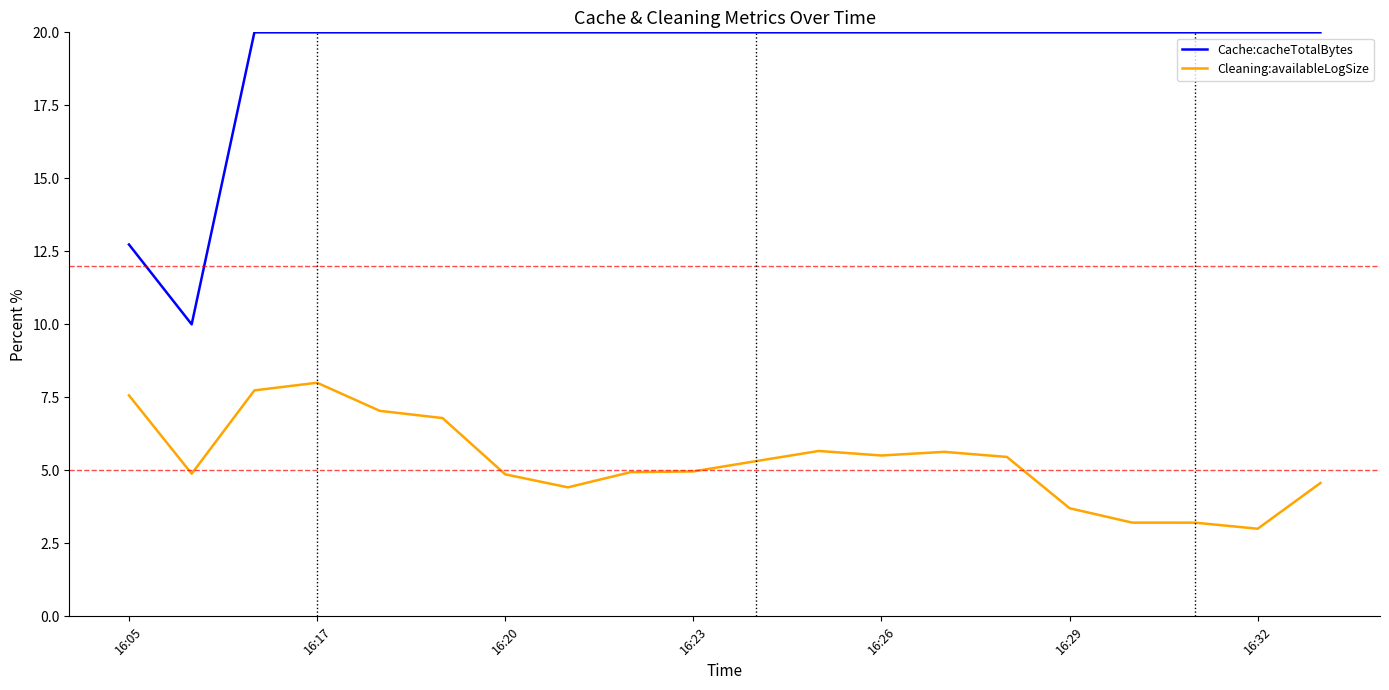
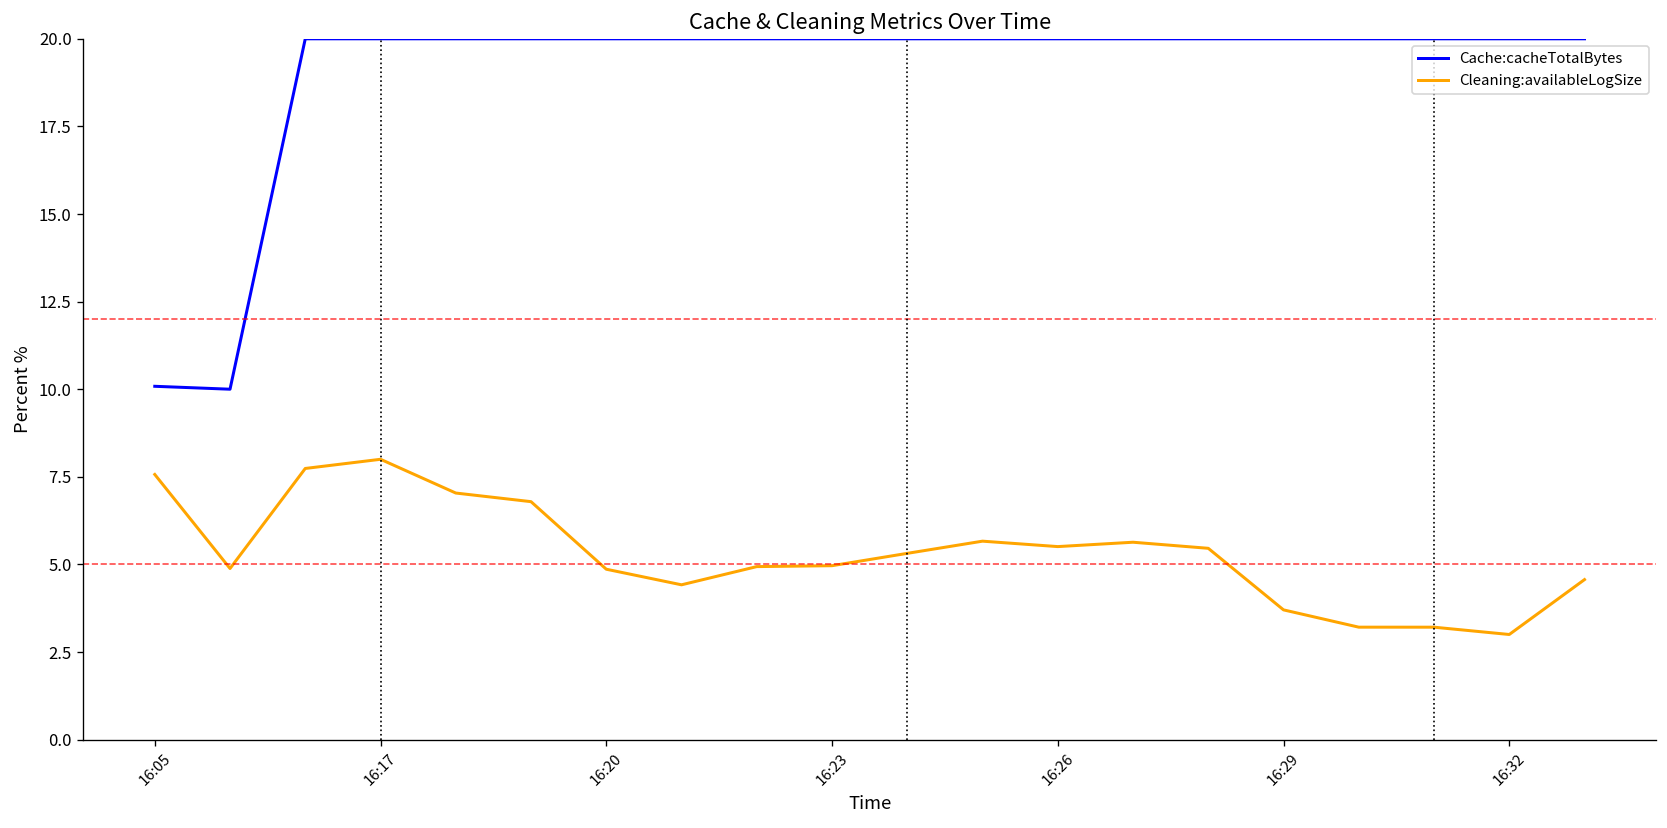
  {
    "Cache:cacheTotalBytes": {
-     "16:05": 12.7,
+     "16:05": 10.1,
      "16:17": 20.0,
      "16:20": 20.0,
      "16:23": 20.0,
      "16:26": 20.0,
      "16:29": 20.0,
      "16:32": 20.0
    },
    "Cleaning:availableLogSize": {
      "16:05": 7.6,
      "16:17": 8.0,
      "16:20": 4.9,
      "16:23": 5.0,
      "16:26": 5.5,
      "16:29": 3.7,
      "16:32": 3.0
    }
  }
